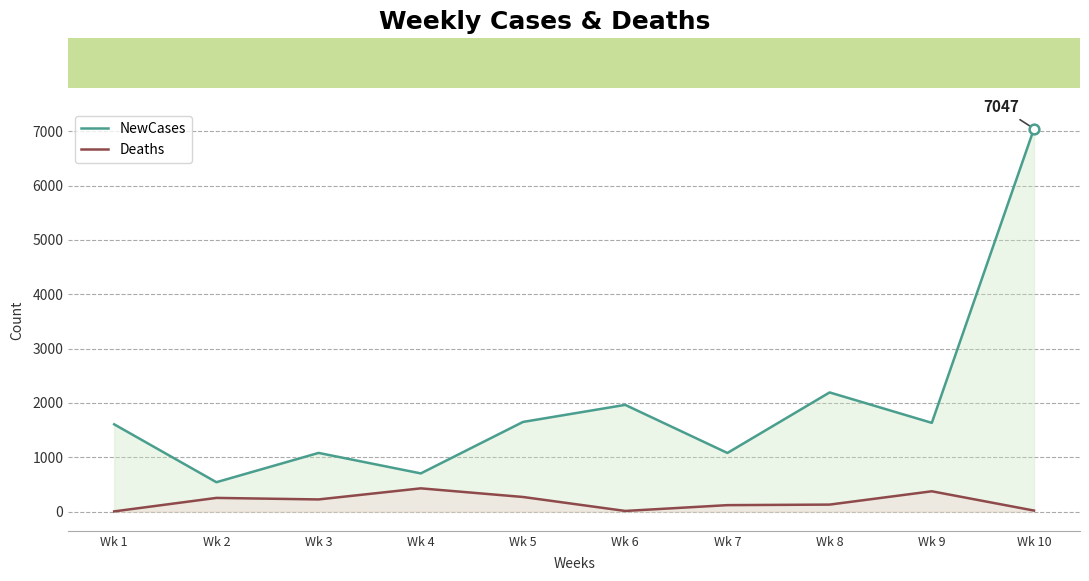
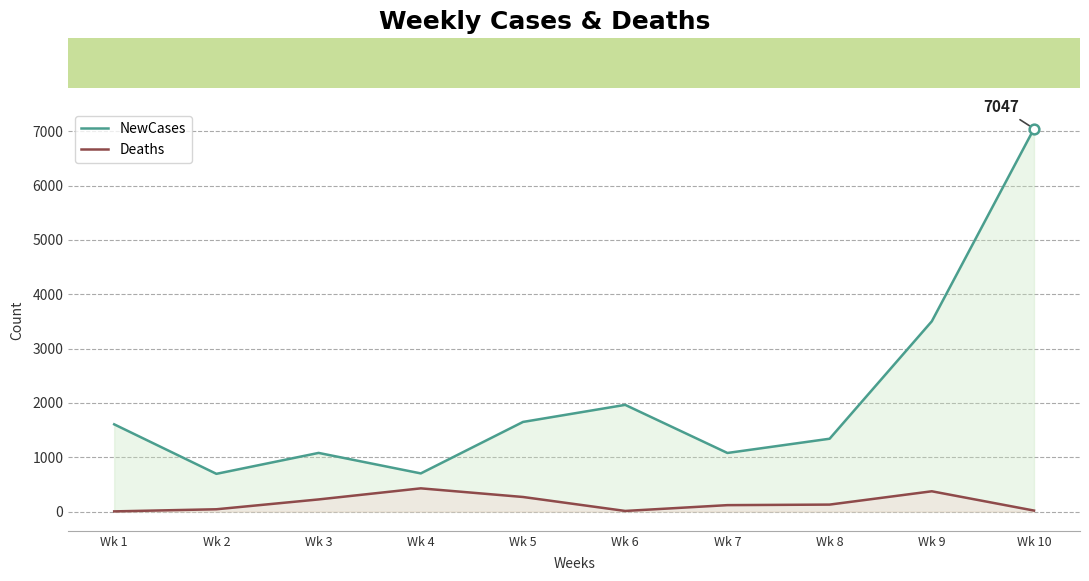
  {
    "NewCases": {
      "Wk 1": 1600,
-     "Wk 2": 500,
+     "Wk 2": 700,
      "Wk 3": 1100,
      "Wk 4": 700,
      "Wk 5": 1700,
      "Wk 6": 2000,
      "Wk 7": 1100,
-     "Wk 8": 2200,
-     "Wk 9": 1600
+     "Wk 8": 1300,
+     "Wk 9": 3500
    },
    "Deaths": {
      "Wk 1": 0,
-     "Wk 2": 300,
+     "Wk 2": 0,
      "Wk 3": 200,
      "Wk 4": 400,
      "Wk 5": 300,
      "Wk 6": 0,
      "Wk 7": 100,
      "Wk 8": 100,
      "Wk 9": 400,
      "Wk 10": 0
    }
  }
